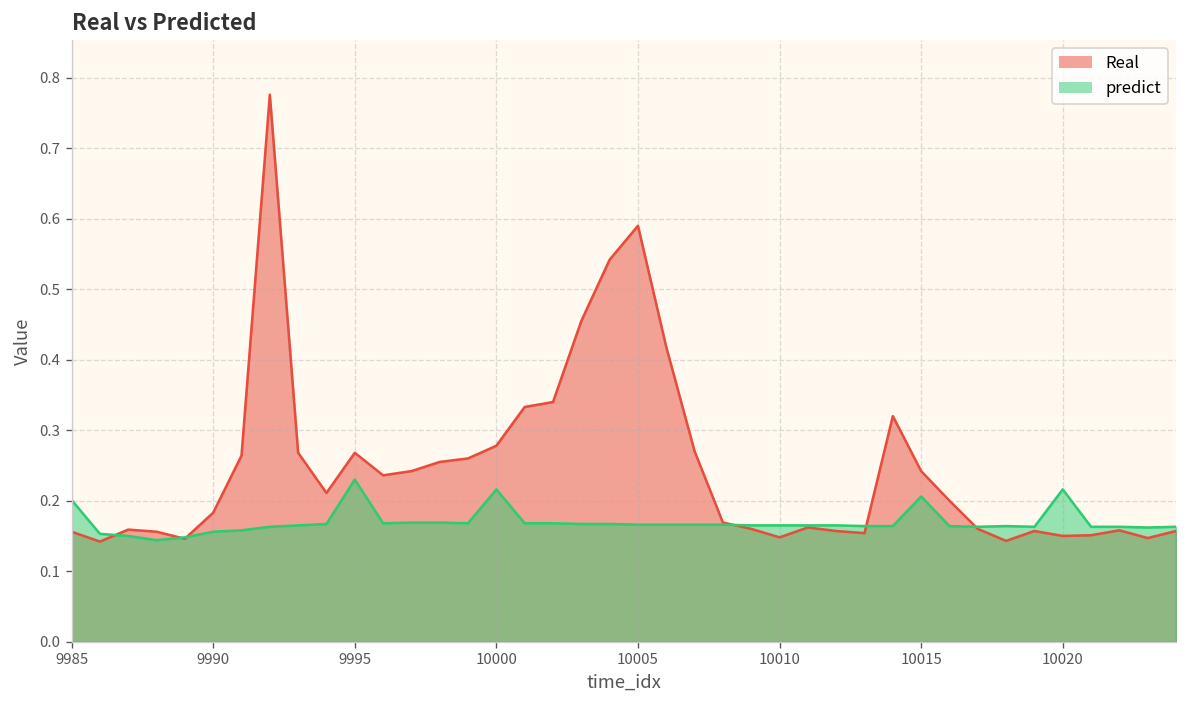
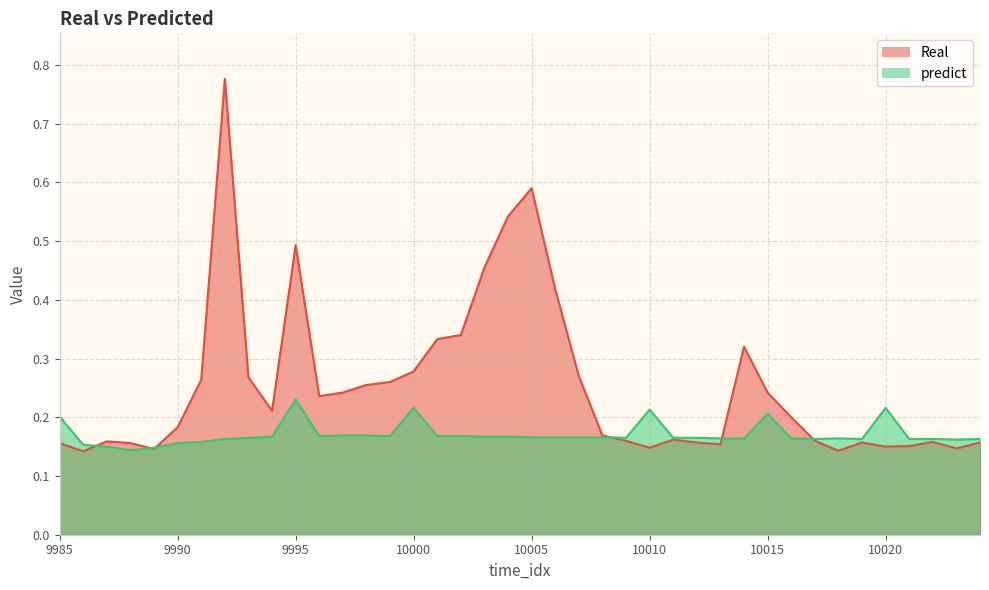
  {
    "Real": {
      "9985": 0.16,
      "9990": 0.18,
-     "9995": 0.27,
+     "9995": 0.49,
      "10000": 0.28,
      "10005": 0.59,
      "10010": 0.15,
      "10015": 0.24,
      "10020": 0.15
    },
    "predict": {
      "9985": 0.20,
      "9990": 0.16,
      "9995": 0.23,
      "10000": 0.22,
      "10005": 0.17,
-     "10010": 0.17,
+     "10010": 0.21,
      "10015": 0.21,
      "10020": 0.22
    }
  }
